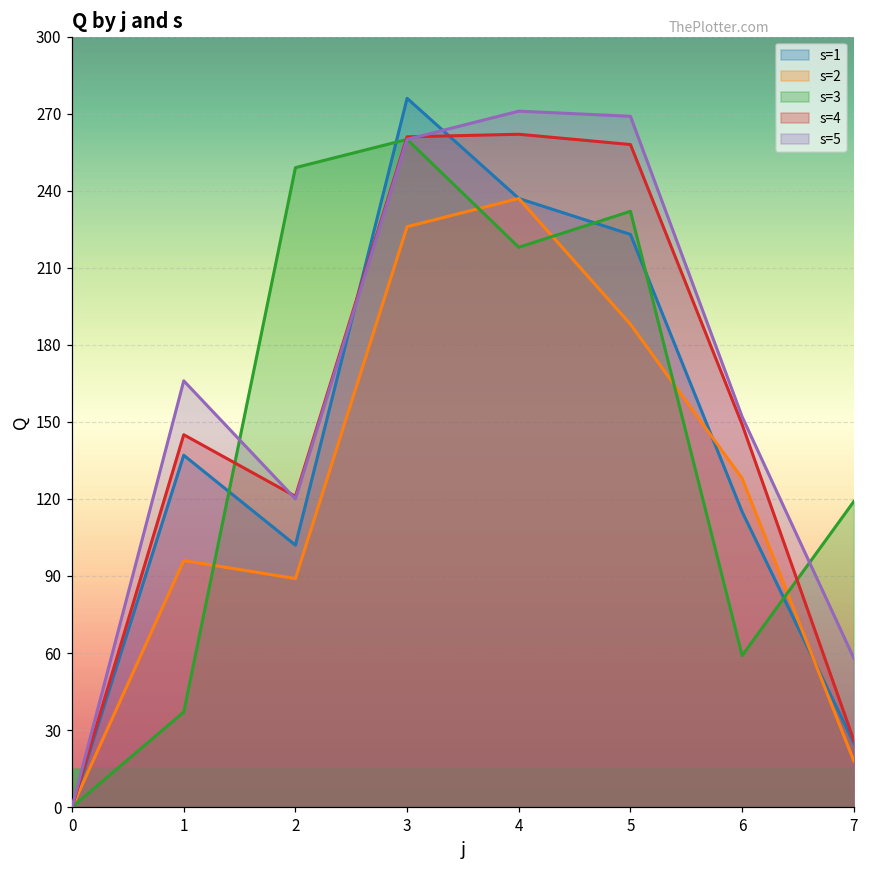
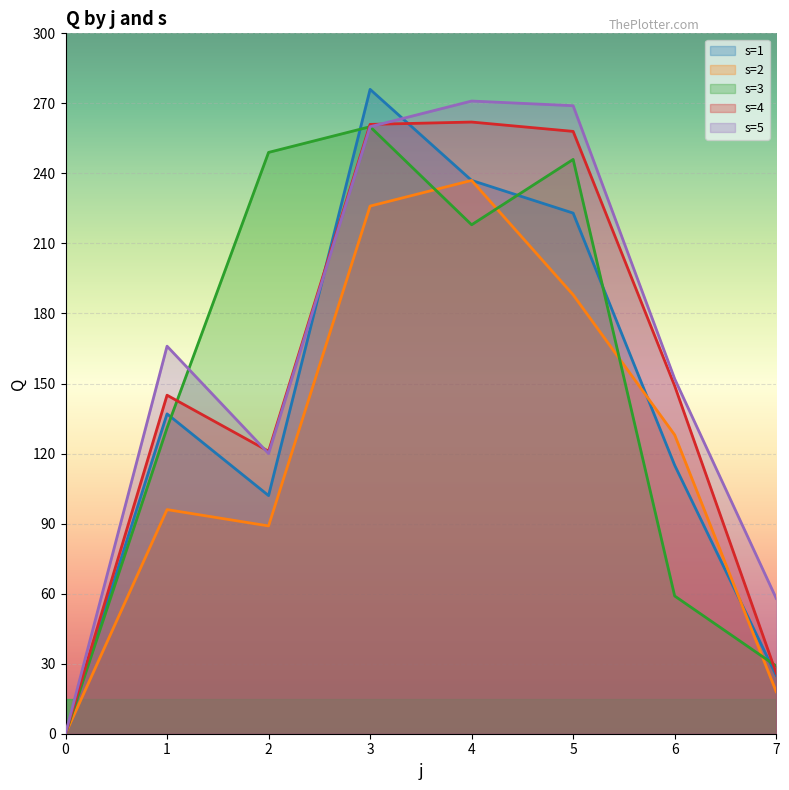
  {
    "s=3": {
-     "1": 37,
+     "1": 131,
      "2": 249,
      "4": 218,
-     "5": 232,
+     "5": 246,
      "6": 59,
-     "7": 119
+     "7": 29
    }
  }
